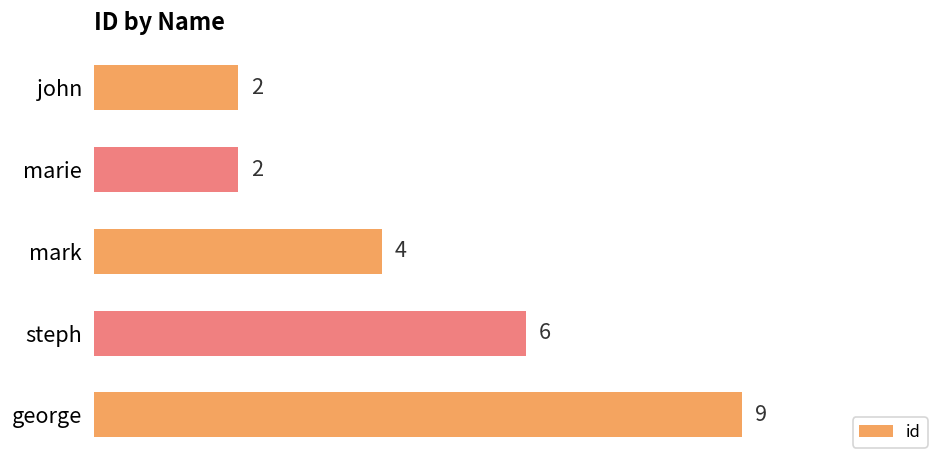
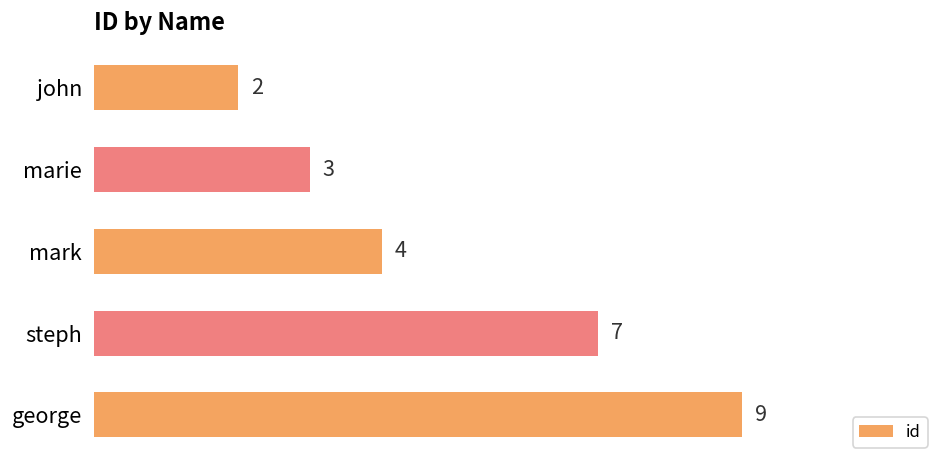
  {
    "john": 2,
-   "marie": 2,
+   "marie": 3,
    "mark": 4,
-   "steph": 6,
+   "steph": 7,
    "george": 9
  }
